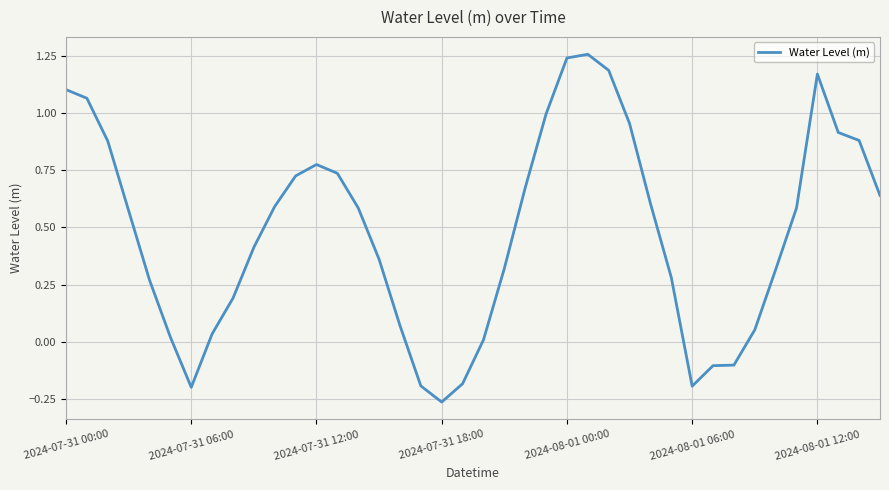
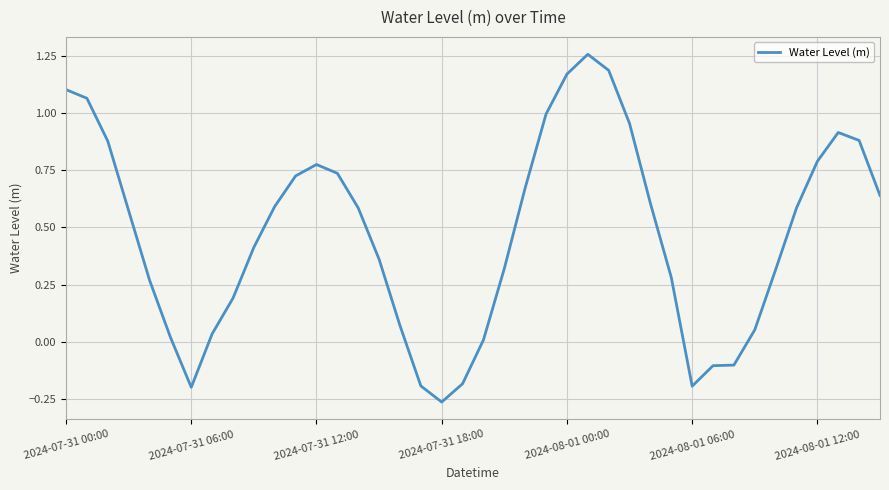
  {
    "2024-07-31 00:00": 1.10,
    "2024-07-31 06:00": -0.20,
    "2024-07-31 12:00": 0.77,
    "2024-07-31 18:00": -0.26,
-   "2024-08-01 00:00": 1.24,
+   "2024-08-01 00:00": 1.17,
    "2024-08-01 06:00": -0.19,
-   "2024-08-01 12:00": 1.17
+   "2024-08-01 12:00": 0.79
  }
